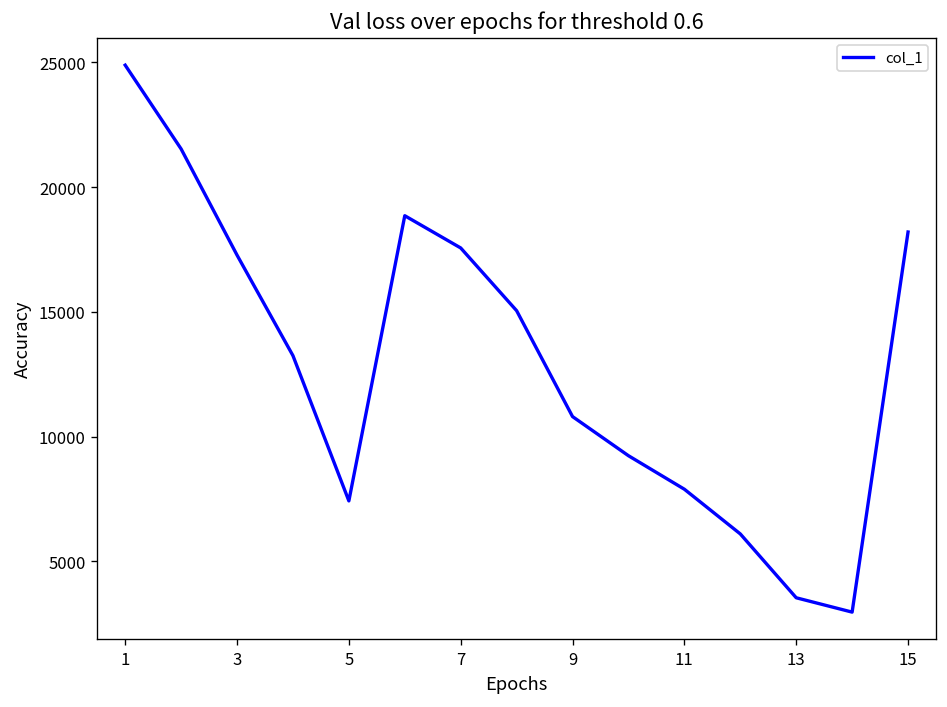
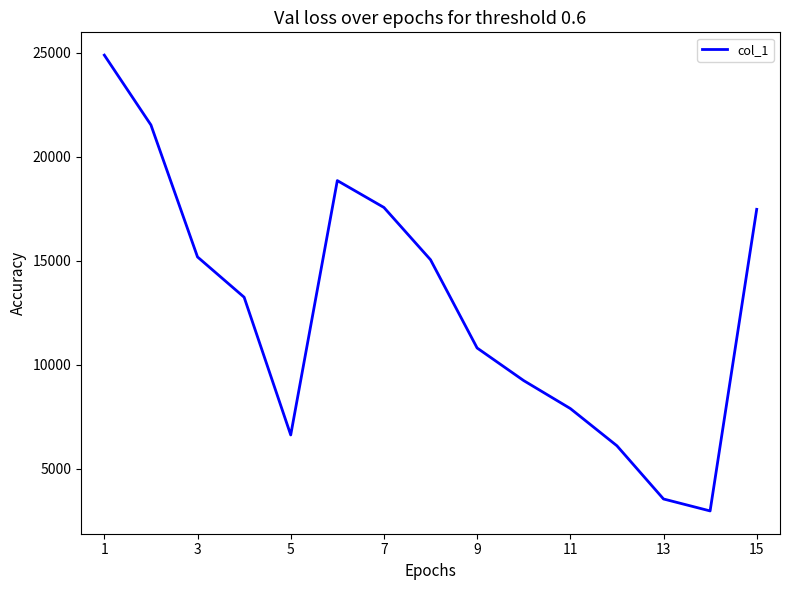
  {
    "1": 24900,
-   "3": 17300,
-   "5": 7400,
+   "3": 15200,
+   "5": 6600,
    "7": 17600,
    "9": 10800,
    "11": 7900,
    "13": 3500,
-   "15": 18200
+   "15": 17500
  }
